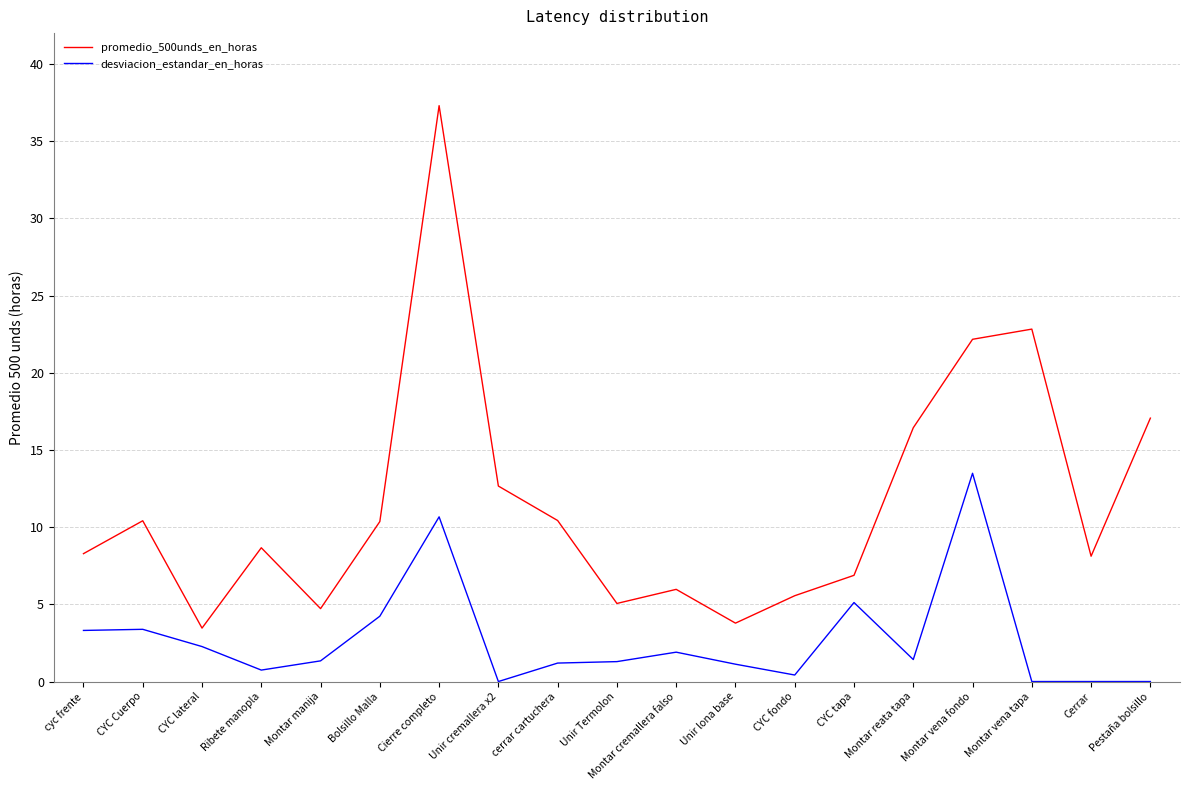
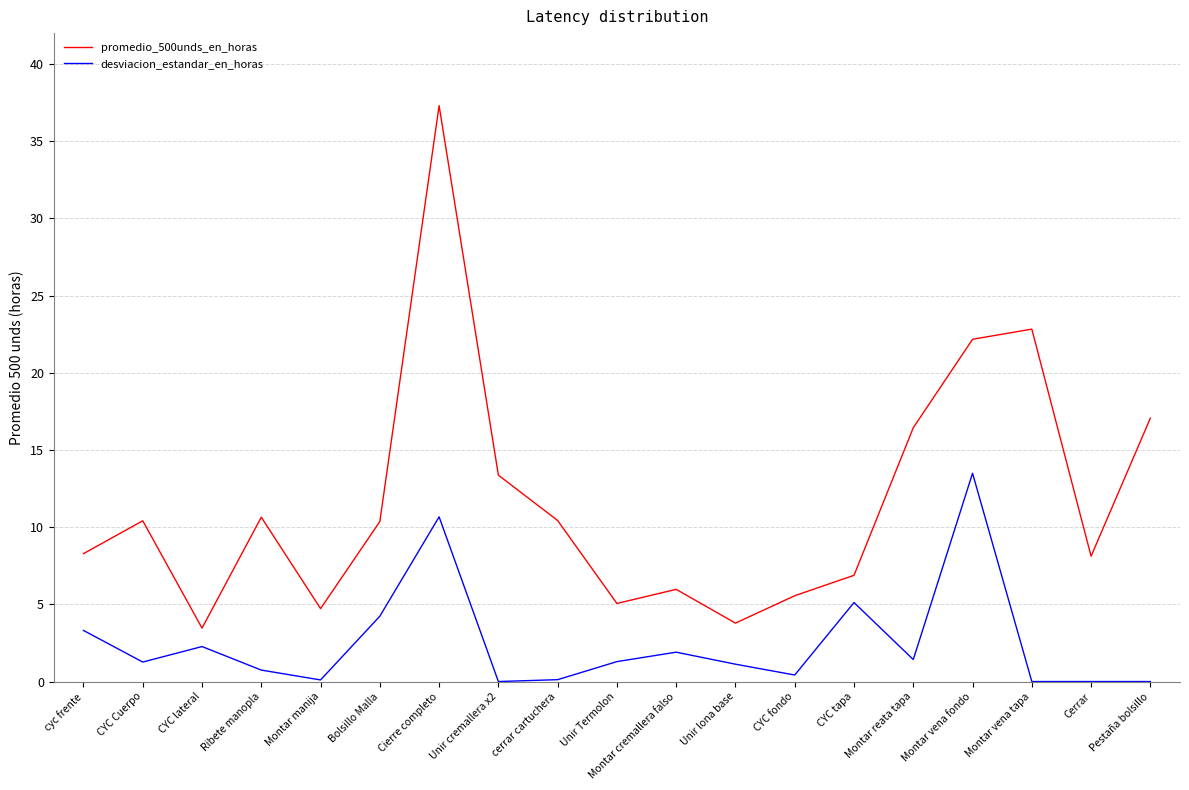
  {
    "promedio_500unds_en_horas": {
      "cyc frente": 8.3,
      "CYC Cuerpo": 10.4,
      "CYC lateral": 3.5,
-     "Ribete manopla": 8.7,
+     "Ribete manopla": 10.6,
      "Montar manija": 4.7,
      "Bolsillo Malla": 10.4,
      "Cierre completo": 37.3,
-     "Unir cremallera x2": 12.7,
+     "Unir cremallera x2": 13.4,
      "cerrar cartuchera": 10.4,
      "Unir Termolon": 5.1,
      "Montar cremallera falso": 6.0,
      "Unir lona base": 3.8,
      "CYC fondo": 5.6,
      "CYC tapa": 6.9,
      "Montar reata tapa": 16.4,
      "Montar vena fondo": 22.2,
      "Montar vena tapa": 22.8,
      "Cerrar": 8.1,
      "Pestaña bolsillo": 17.1
    },
    "desviacion_estandar_en_horas": {
      "cyc frente": 3.3,
-     "CYC Cuerpo": 3.4,
+     "CYC Cuerpo": 1.3,
      "CYC lateral": 2.3,
      "Ribete manopla": 0.7,
-     "Montar manija": 1.3,
+     "Montar manija": 0.1,
      "Bolsillo Malla": 4.2,
      "Cierre completo": 10.7,
      "Unir cremallera x2": 0.0,
-     "cerrar cartuchera": 1.2,
+     "cerrar cartuchera": 0.1,
      "Unir Termolon": 1.3,
      "Montar cremallera falso": 1.9,
      "Unir lona base": 1.1,
      "CYC fondo": 0.4,
      "CYC tapa": 5.1,
      "Montar reata tapa": 1.4,
      "Montar vena fondo": 13.5,
      "Montar vena tapa": 0.0,
      "Cerrar": 0.0,
      "Pestaña bolsillo": 0.0
    }
  }
